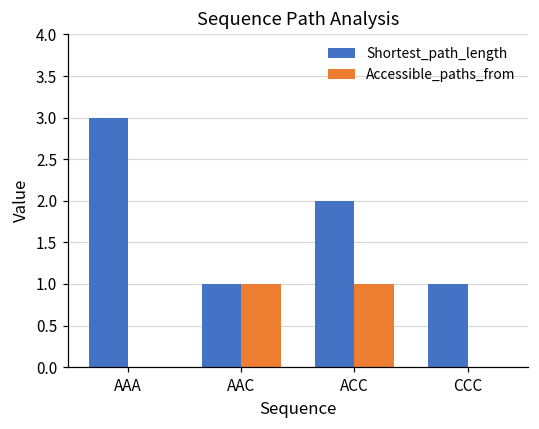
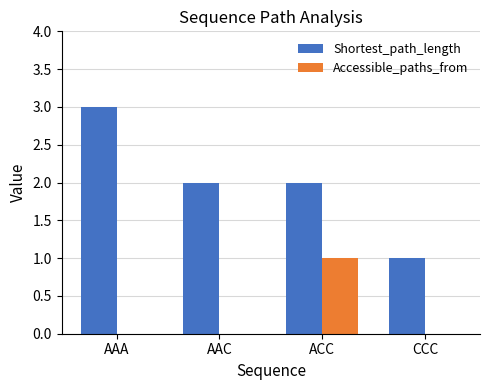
  {
    "Shortest_path_length": {
      "AAA": 3,
-     "AAC": 1,
+     "AAC": 2,
      "ACC": 2,
      "CCC": 1
    },
    "Accessible_paths_from": {
      "AAA": 0,
-     "AAC": 1,
+     "AAC": 0,
      "ACC": 1,
      "CCC": 0
    }
  }
